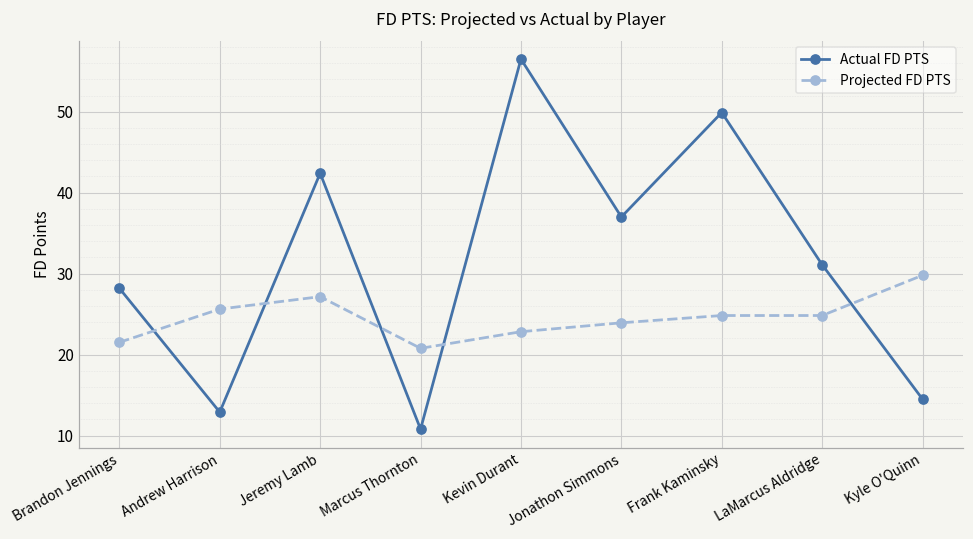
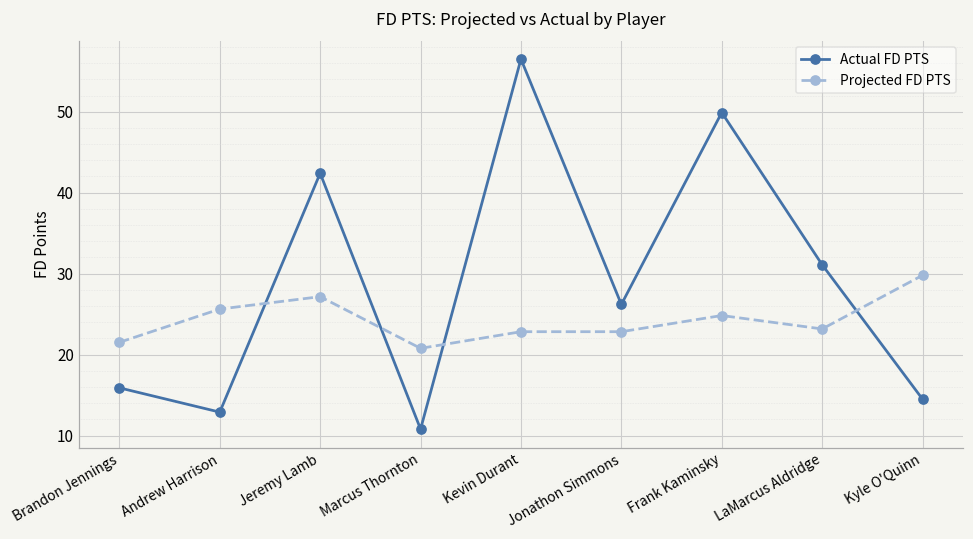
  {
    "Actual FD PTS": {
-     "Brandon Jennings": 28,
+     "Brandon Jennings": 16,
      "Andrew Harrison": 13,
      "Jeremy Lamb": 42,
      "Marcus Thornton": 11,
      "Kevin Durant": 57,
-     "Jonathon Simmons": 37,
+     "Jonathon Simmons": 26,
      "Frank Kaminsky": 50,
      "LaMarcus Aldridge": 31,
      "Kyle O'Quinn": 15
    },
    "Projected FD PTS": {
      "Brandon Jennings": 22,
      "Andrew Harrison": 26,
      "Jeremy Lamb": 27,
      "Marcus Thornton": 21,
      "Kevin Durant": 23,
-     "Jonathon Simmons": 24,
+     "Jonathon Simmons": 23,
      "Frank Kaminsky": 25,
-     "LaMarcus Aldridge": 25,
+     "LaMarcus Aldridge": 23,
      "Kyle O'Quinn": 30
    }
  }
